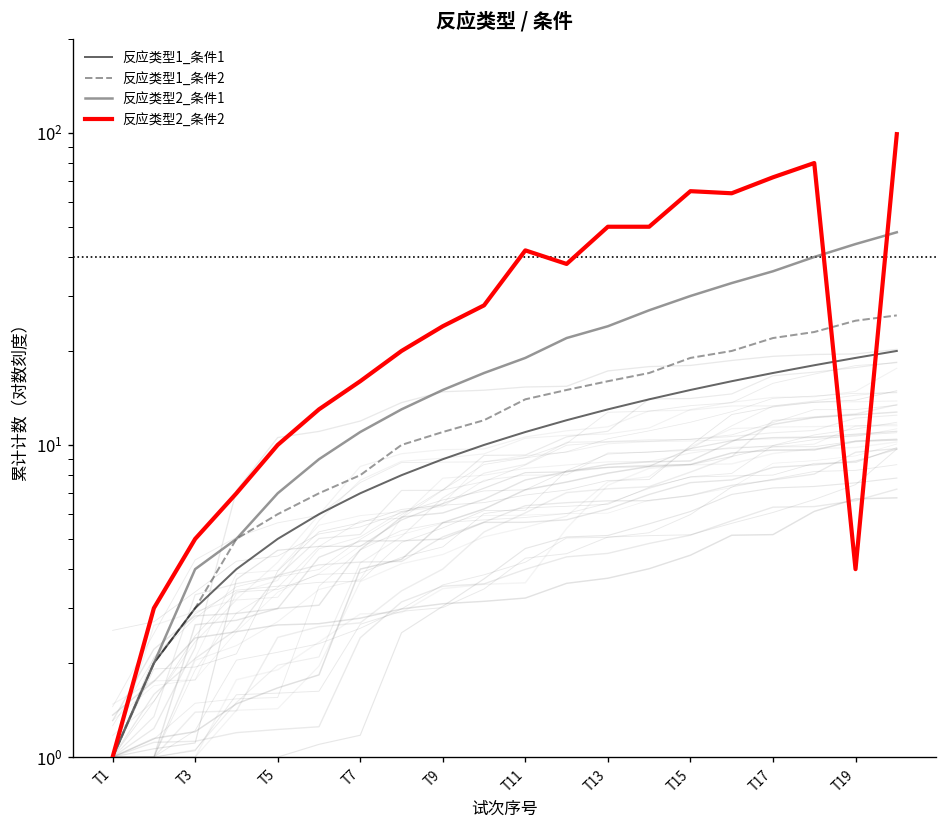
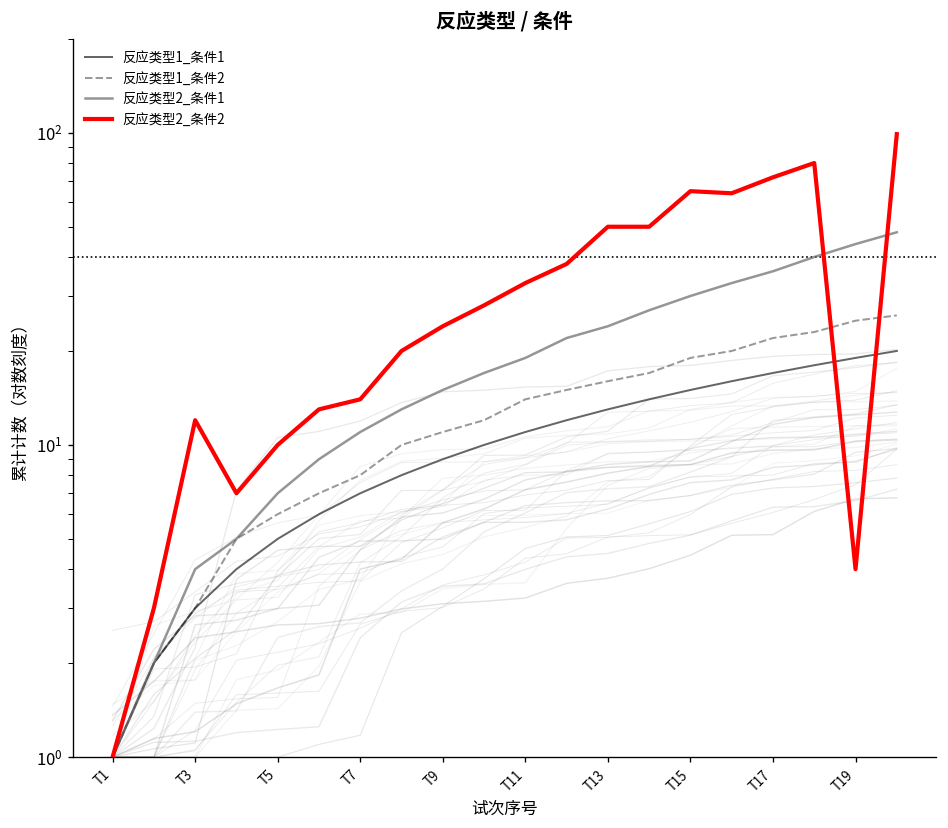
  {
    "反应类型2_条件2": {
-     "T3": 5,
+     "T3": 12,
      "T5": 10,
-     "T7": 16,
+     "T7": 14,
      "T9": 24,
-     "T11": 42,
+     "T11": 33,
      "T13": 50,
      "T15": 65,
      "T17": 72,
      "T19": 4
    }
  }
